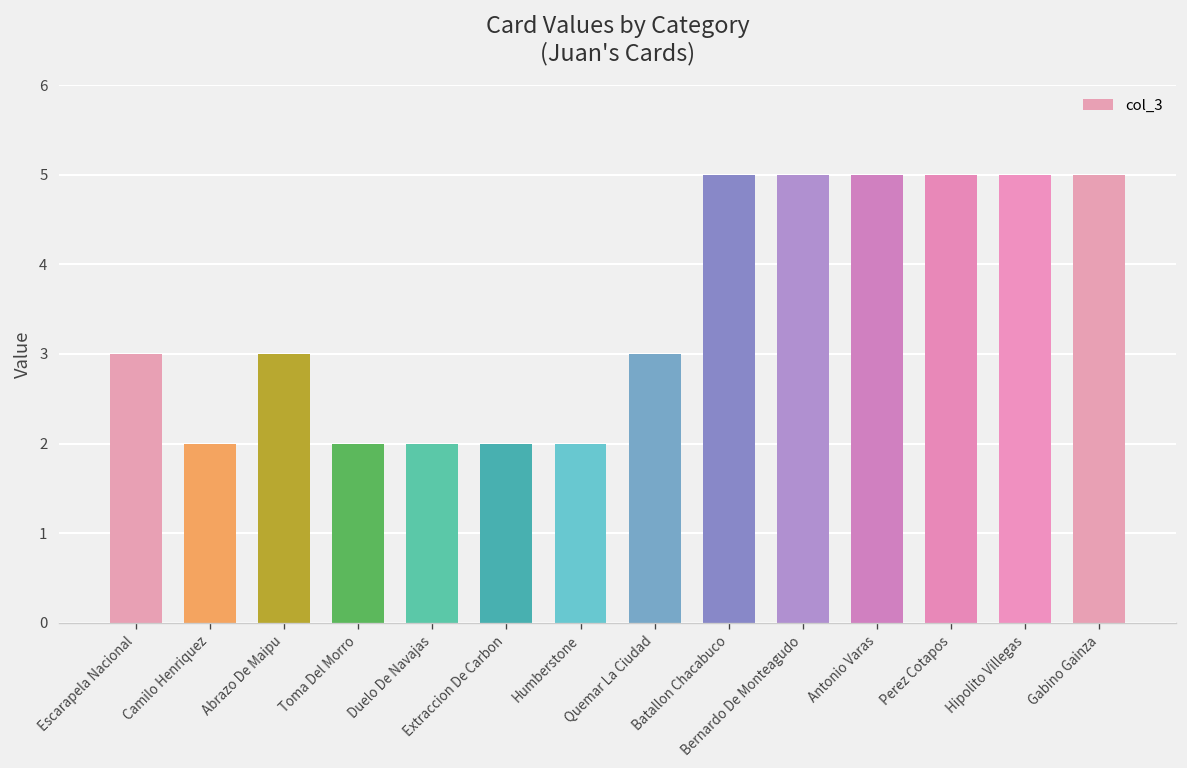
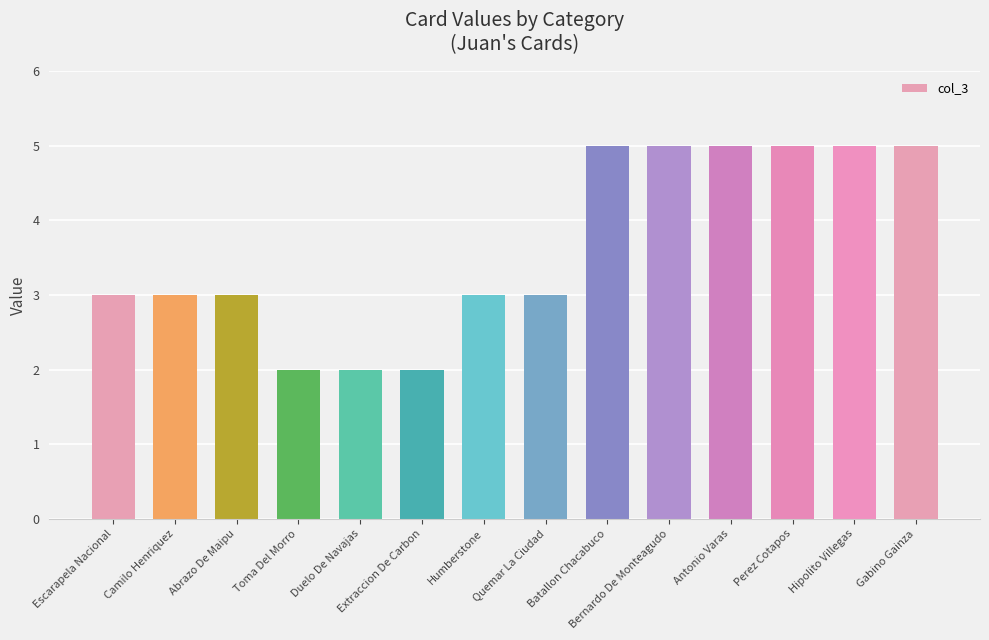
  {
    "Escarapela Nacional": 3,
-   "Camilo Henriquez": 2,
+   "Camilo Henriquez": 3,
    "Abrazo De Maipu": 3,
    "Toma Del Morro": 2,
    "Duelo De Navajas": 2,
    "Extraccion De Carbon": 2,
-   "Humberstone": 2,
+   "Humberstone": 3,
    "Quemar La Ciudad": 3,
    "Batallon Chacabuco": 5,
    "Bernardo De Monteagudo": 5,
    "Antonio Varas": 5,
    "Perez Cotapos": 5,
    "Hipolito Villegas": 5,
    "Gabino Gainza": 5
  }
